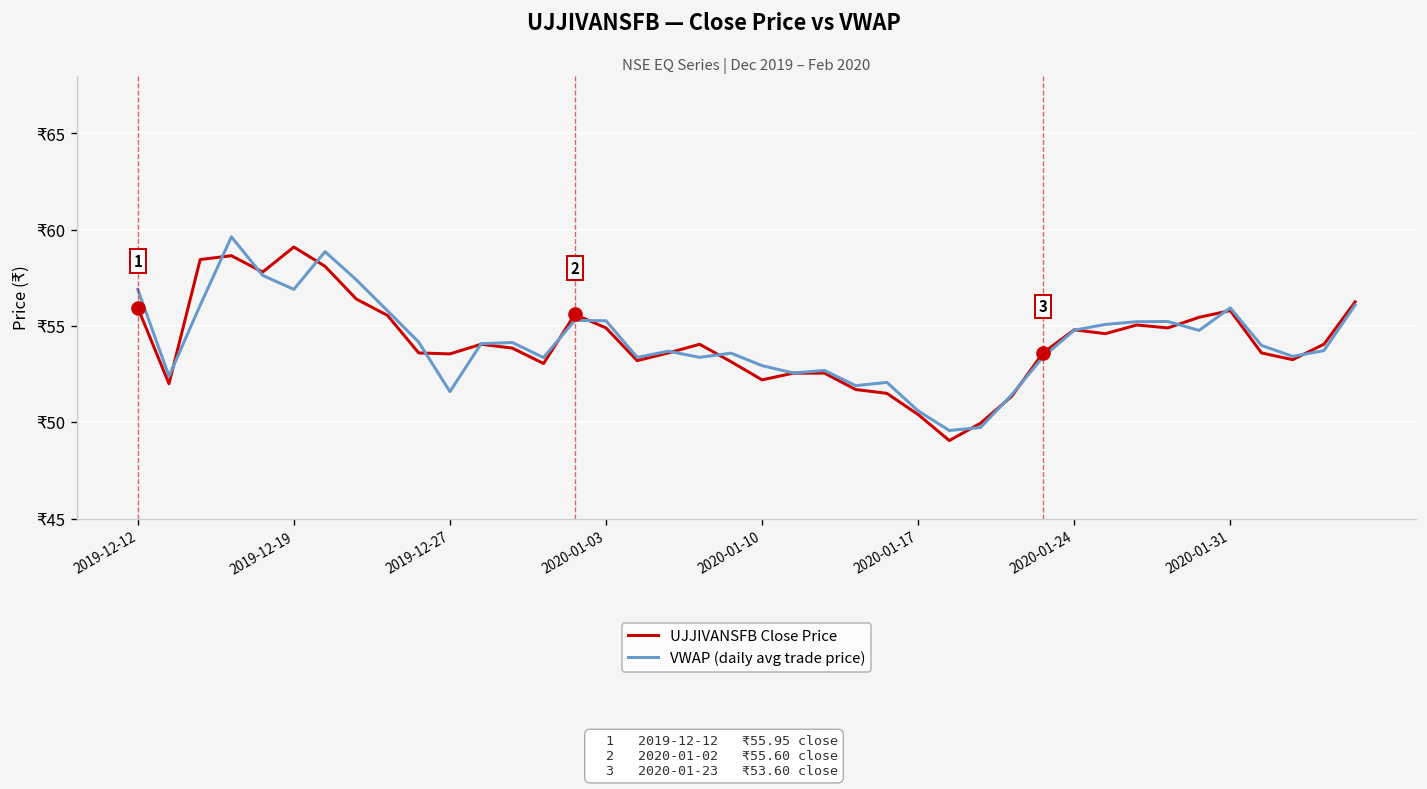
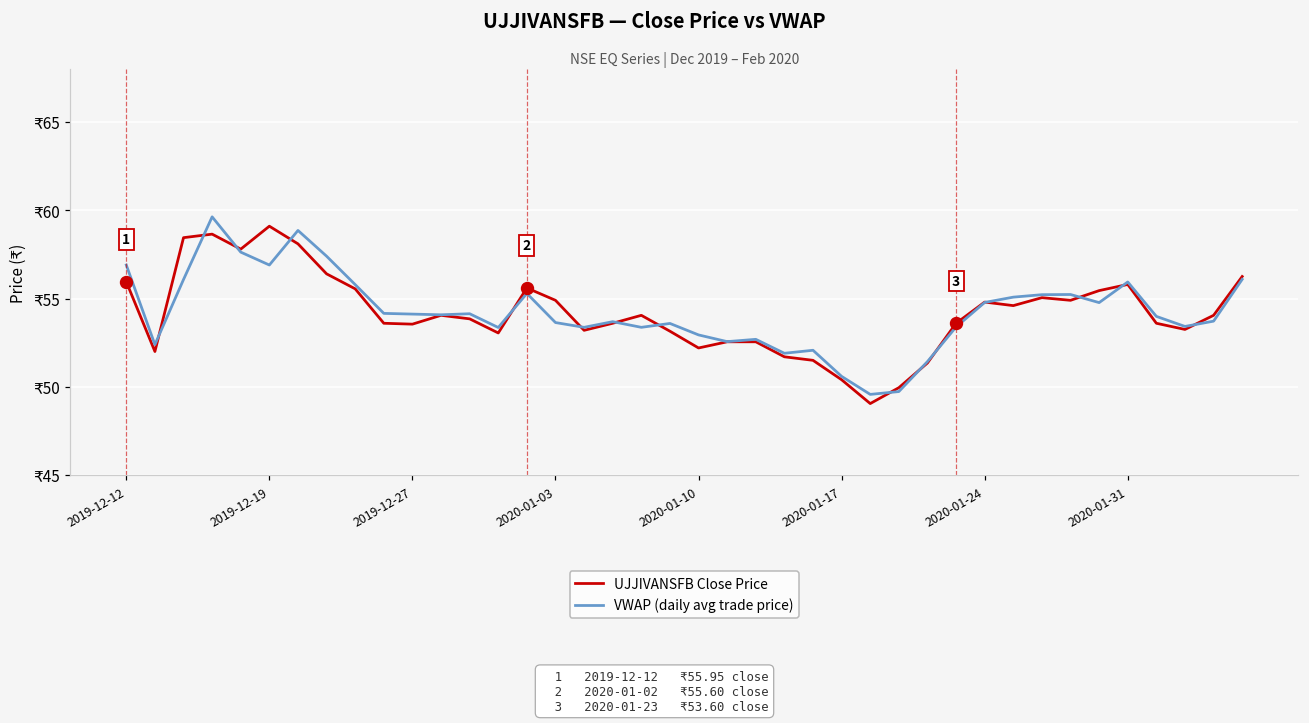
  {
    "VWAP (daily avg trade price)": {
      "2019-12-19": "₹56.9",
-     "2019-12-27": "₹51.6",
-     "2020-01-03": "₹55.3",
+     "2019-12-27": "₹54.1",
+     "2020-01-03": "₹53.6",
      "2020-01-10": "₹52.9",
      "2020-01-17": "₹50.6"
    }
  }
